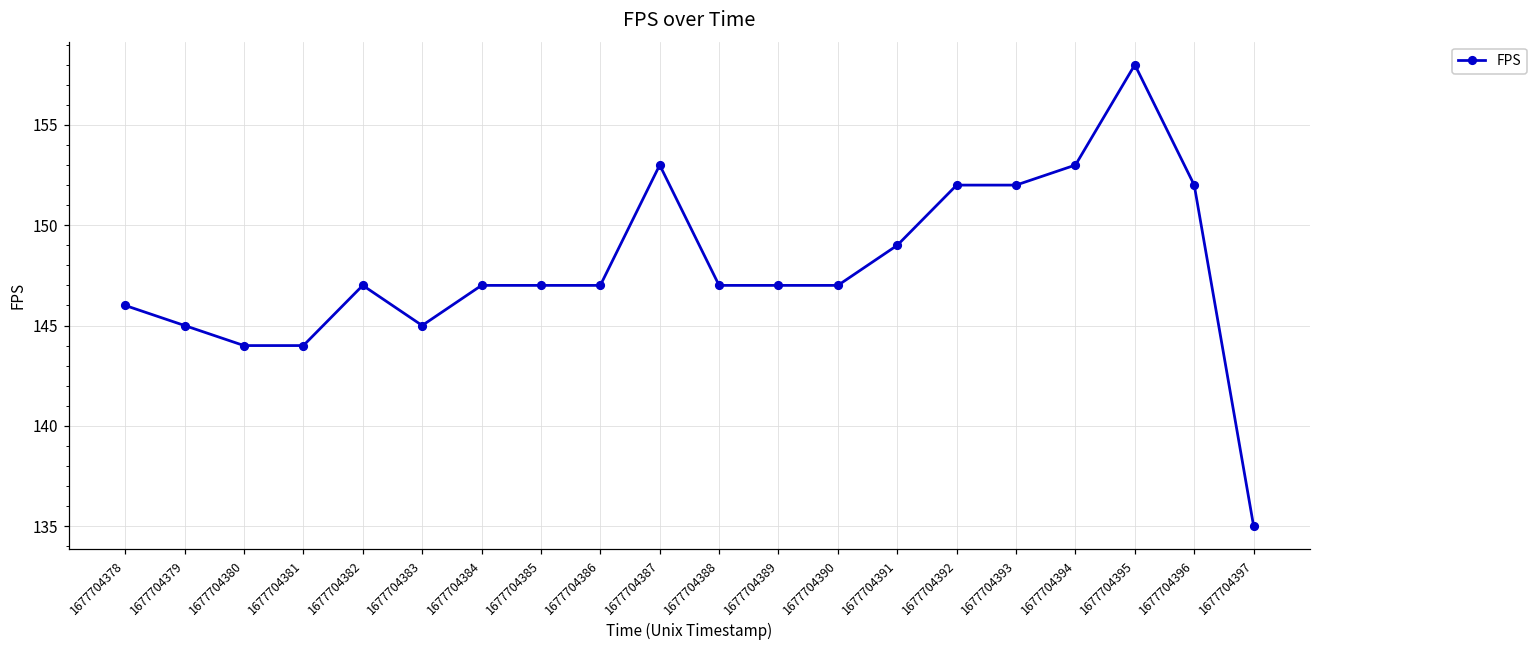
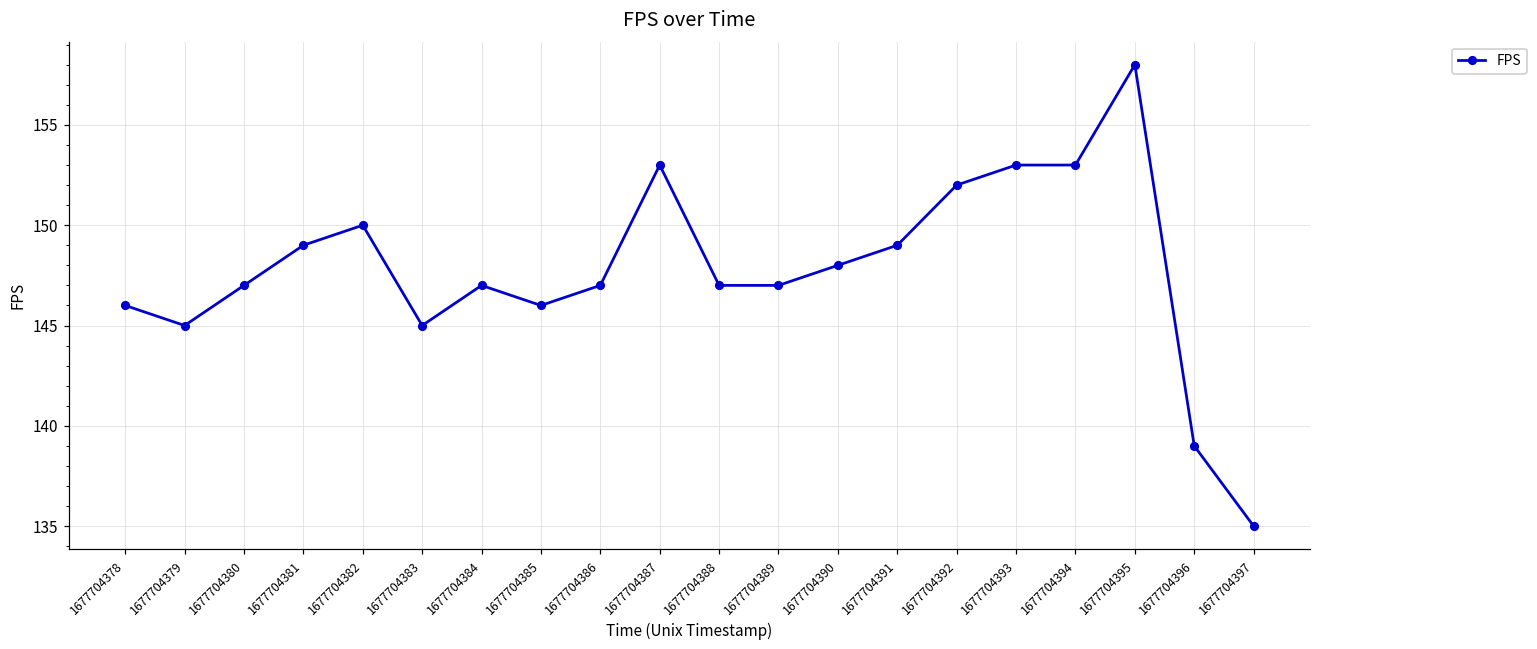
  {
    "1677704378": 146,
    "1677704379": 145,
-   "1677704380": 144,
-   "1677704381": 144,
-   "1677704382": 147,
+   "1677704380": 147,
+   "1677704381": 149,
+   "1677704382": 150,
    "1677704383": 145,
    "1677704384": 147,
-   "1677704385": 147,
+   "1677704385": 146,
    "1677704386": 147,
    "1677704387": 153,
    "1677704388": 147,
    "1677704389": 147,
-   "1677704390": 147,
+   "1677704390": 148,
    "1677704391": 149,
    "1677704392": 152,
-   "1677704393": 152,
+   "1677704393": 153,
    "1677704394": 153,
    "1677704395": 158,
-   "1677704396": 152,
+   "1677704396": 139,
    "1677704397": 135
  }
